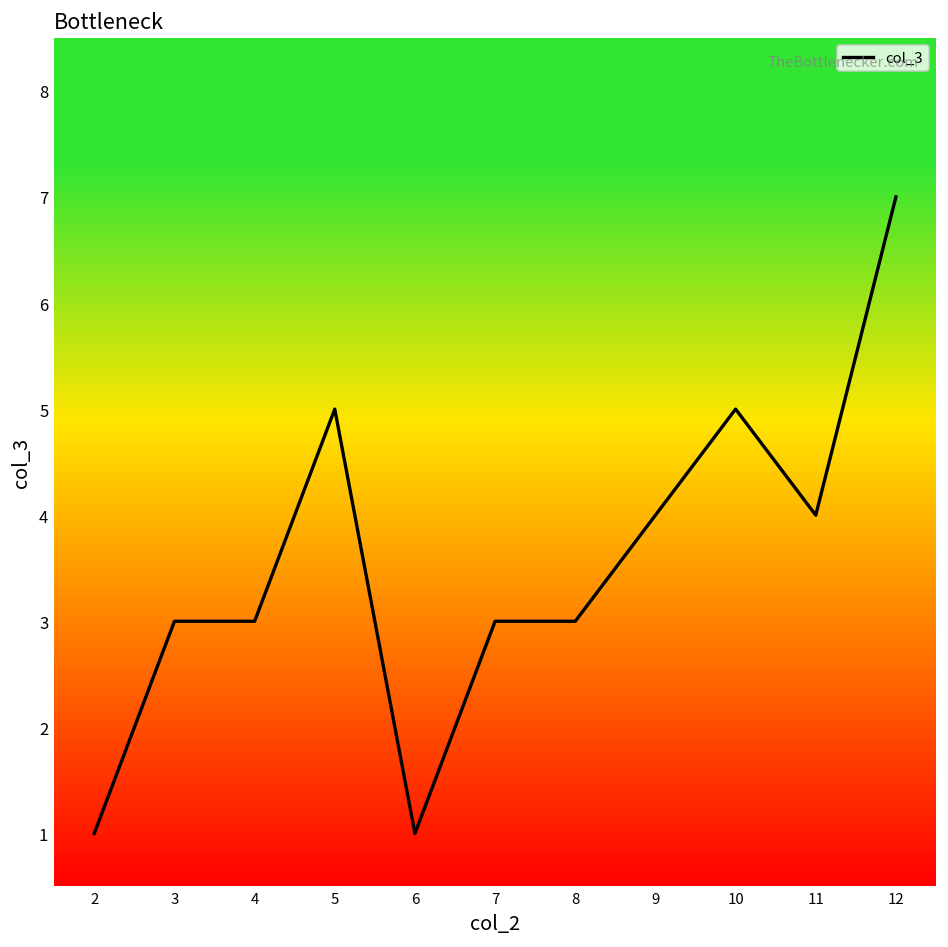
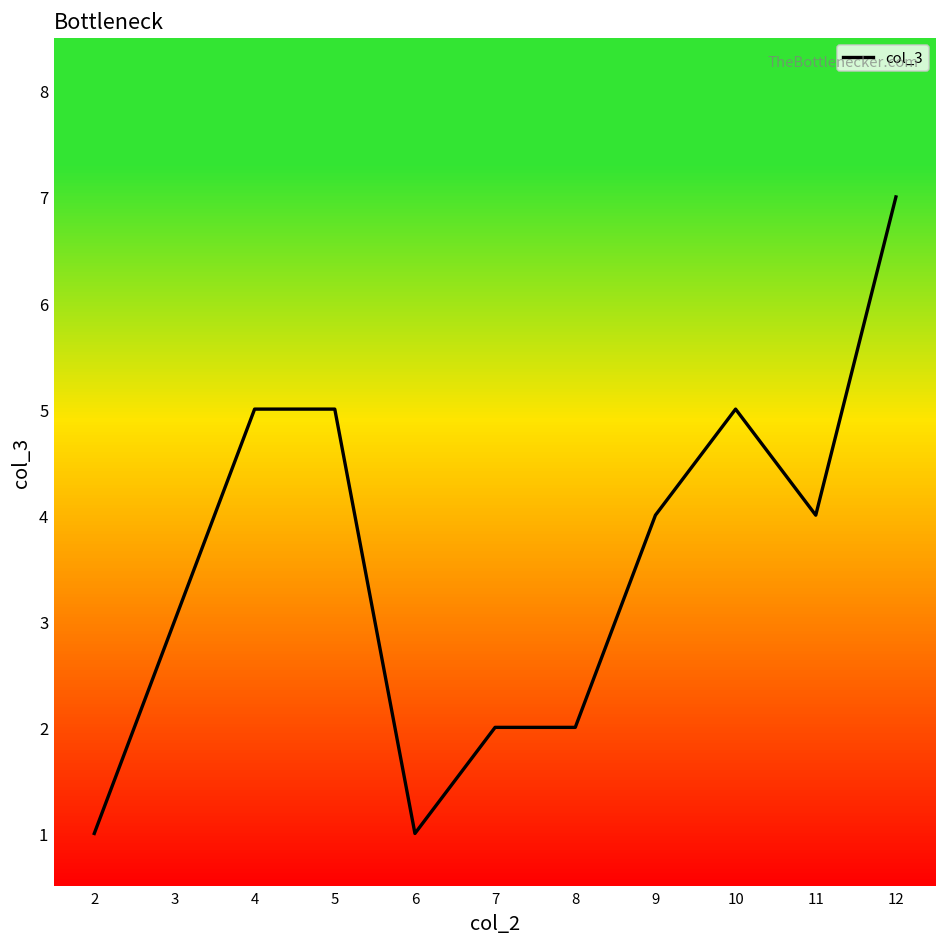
  {
    "2": 1,
    "3": 3,
-   "4": 3,
+   "4": 5,
    "5": 5,
    "6": 1,
-   "7": 3,
-   "8": 3,
+   "7": 2,
+   "8": 2,
    "9": 4,
    "10": 5,
    "11": 4,
    "12": 7
  }
